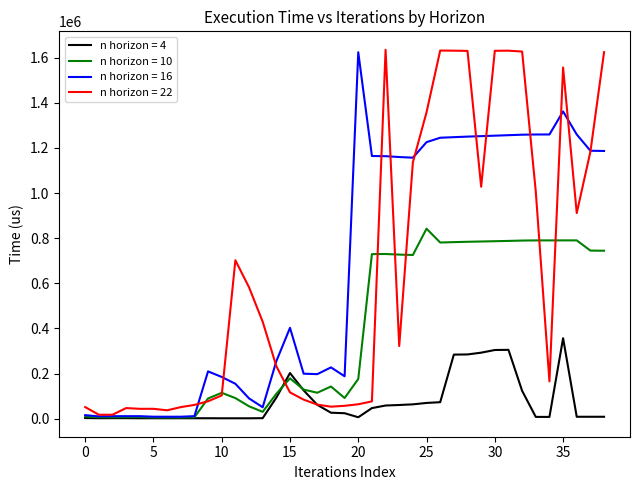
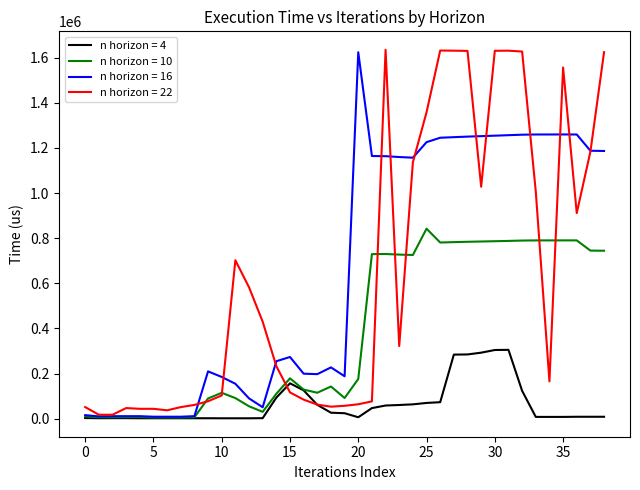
  {
    "n horizon = 4": {
      "10": 0,
-     "15": 200000,
+     "15": 160000,
      "20": 10000,
      "25": 70000,
      "30": 300000,
-     "35": 360000
+     "35": 10000
    },
    "n horizon = 10": {
      "10": 110000,
      "15": 180000,
      "20": 180000,
      "25": 840000,
      "30": 790000,
      "35": 790000
    },
    "n horizon = 16": {
      "10": 190000,
-     "15": 400000,
+     "15": 270000,
      "20": 1620000,
      "25": 1230000,
      "30": 1250000,
-     "35": 1360000
+     "35": 1260000
    },
    "n horizon = 22": {
      "0": 50000,
      "5": 40000,
      "10": 100000,
      "15": 120000,
      "20": 60000,
      "25": 1360000,
      "30": 1630000,
      "35": 1560000
    }
  }
